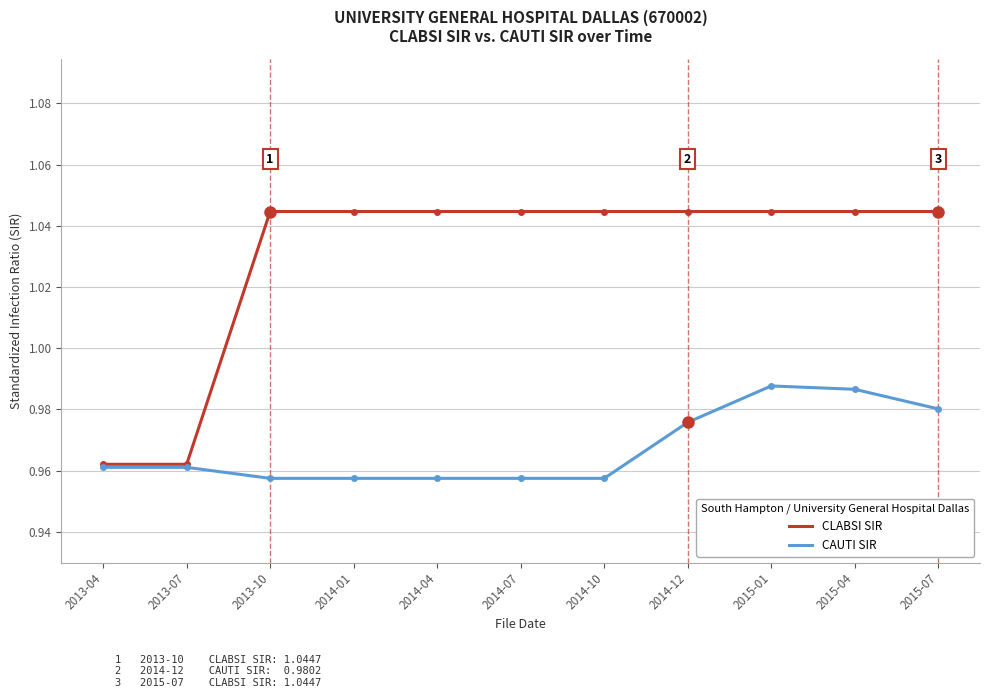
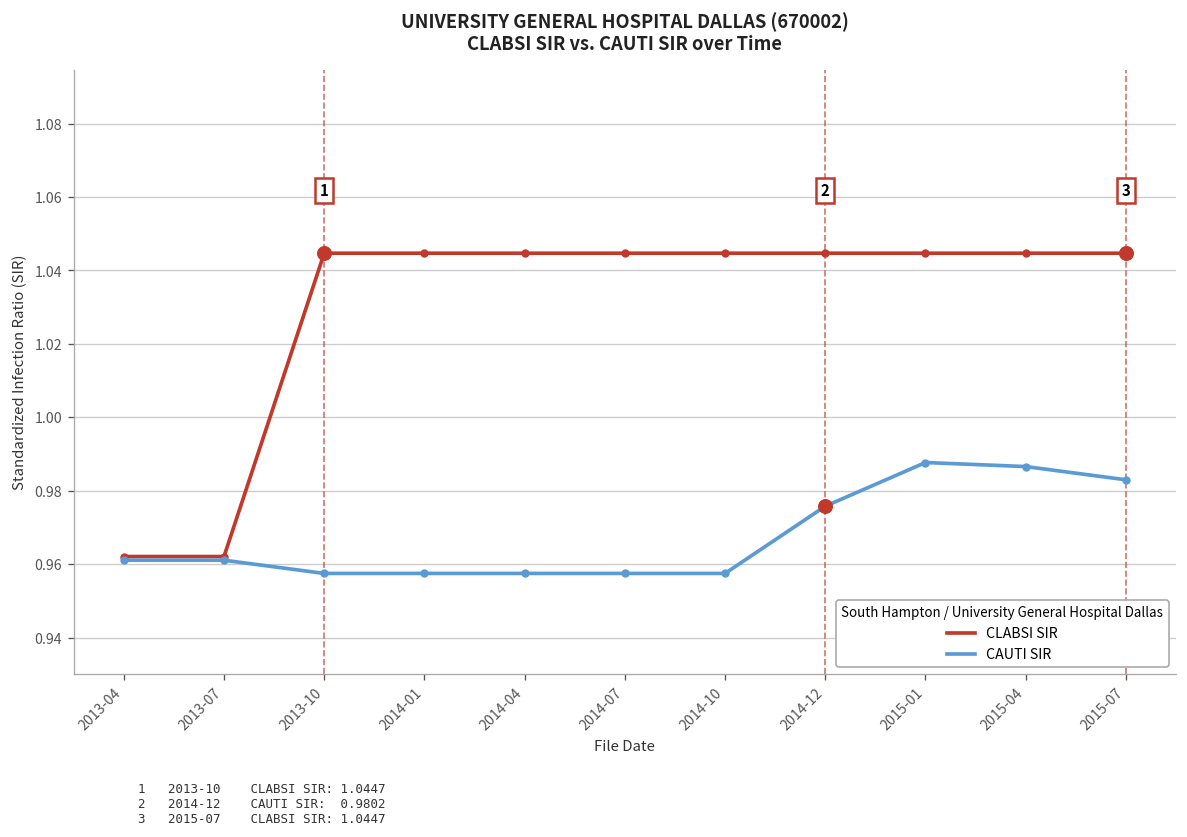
  {
    "CAUTI SIR": {
      "2013-04": 0.961,
      "2013-07": 0.961,
      "2013-10": 0.958,
      "2014-01": 0.958,
      "2014-04": 0.958,
      "2014-07": 0.958,
      "2014-10": 0.958,
      "2015-01": 0.988,
      "2015-04": 0.987,
-     "2015-07": 0.980
+     "2015-07": 0.983
    }
  }
